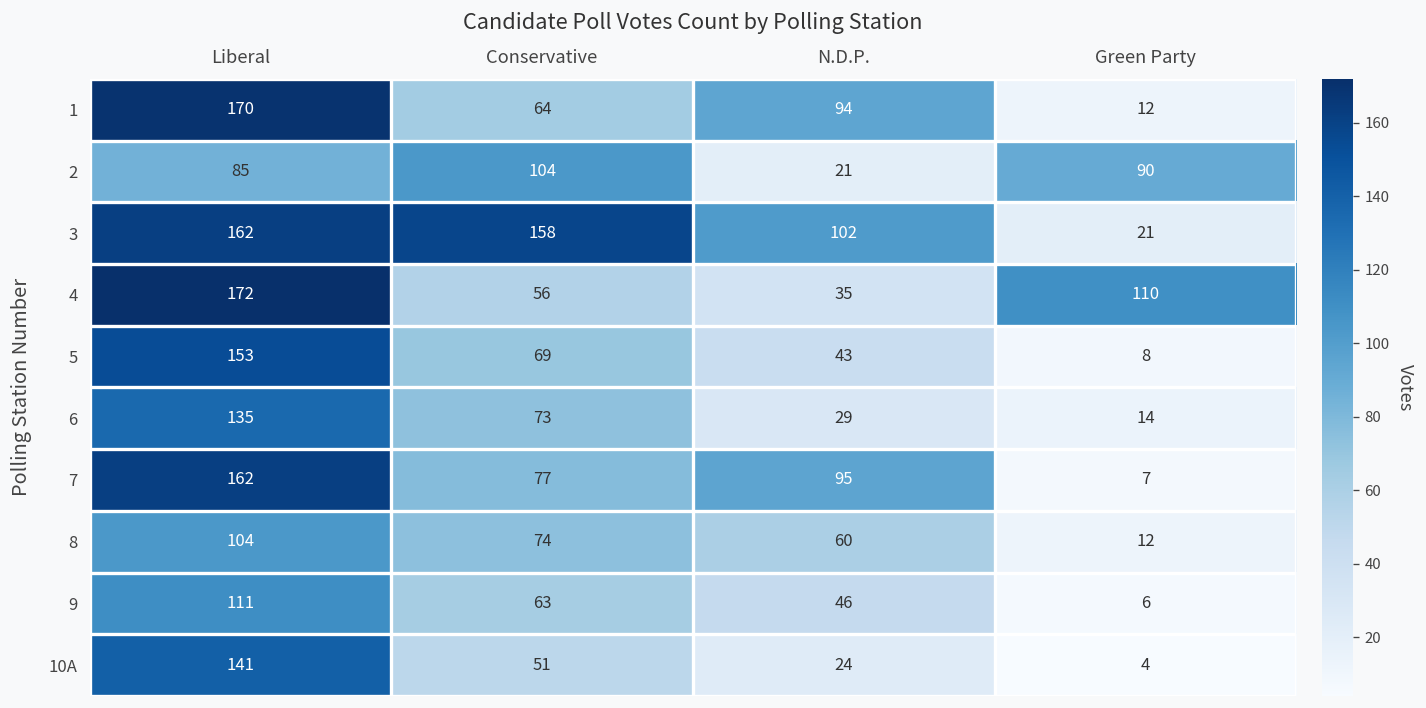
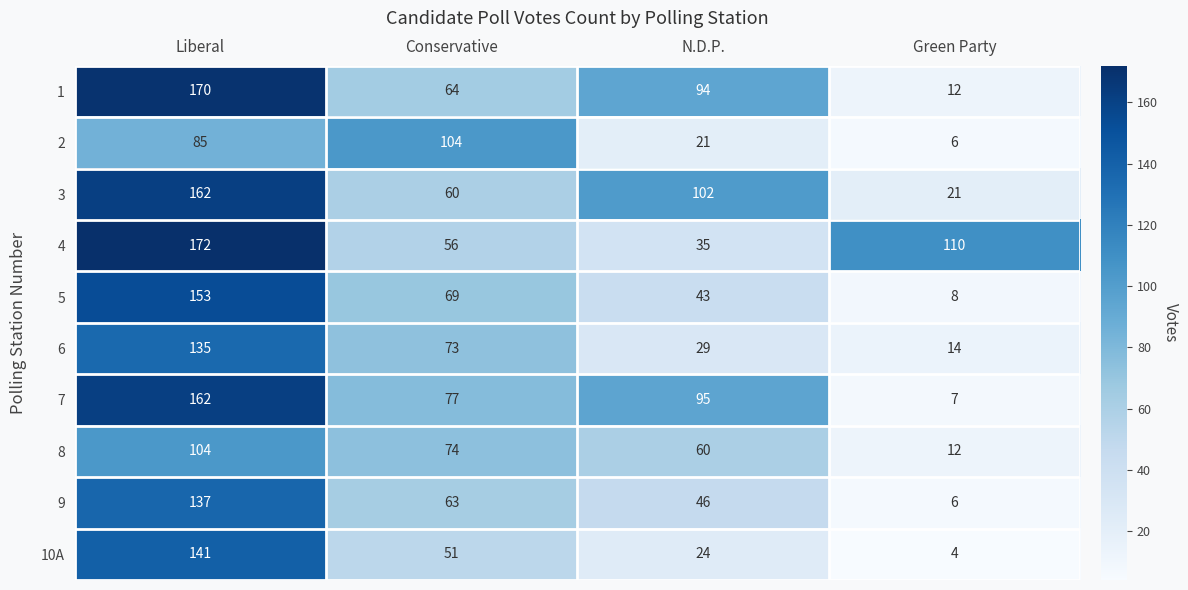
  {
    "1": {
      "Liberal": 170,
      "Conservative": 64,
      "N.D.P.": 94,
      "Green Party": 12
    },
    "2": {
      "Liberal": 85,
      "Conservative": 104,
      "N.D.P.": 21,
-     "Green Party": 90
+     "Green Party": 6
    },
    "3": {
      "Liberal": 162,
-     "Conservative": 158,
+     "Conservative": 60,
      "N.D.P.": 102,
      "Green Party": 21
    },
    "4": {
      "Liberal": 172,
      "Conservative": 56,
      "N.D.P.": 35,
      "Green Party": 110
    },
    "5": {
      "Liberal": 153,
      "Conservative": 69,
      "N.D.P.": 43,
      "Green Party": 8
    },
    "6": {
      "Liberal": 135,
      "Conservative": 73,
      "N.D.P.": 29,
      "Green Party": 14
    },
    "7": {
      "Liberal": 162,
      "Conservative": 77,
      "N.D.P.": 95,
      "Green Party": 7
    },
    "8": {
      "Liberal": 104,
      "Conservative": 74,
      "N.D.P.": 60,
      "Green Party": 12
    },
    "9": {
-     "Liberal": 111,
+     "Liberal": 137,
      "Conservative": 63,
      "N.D.P.": 46,
      "Green Party": 6
    },
    "10A": {
      "Liberal": 141,
      "Conservative": 51,
      "N.D.P.": 24,
      "Green Party": 4
    }
  }
